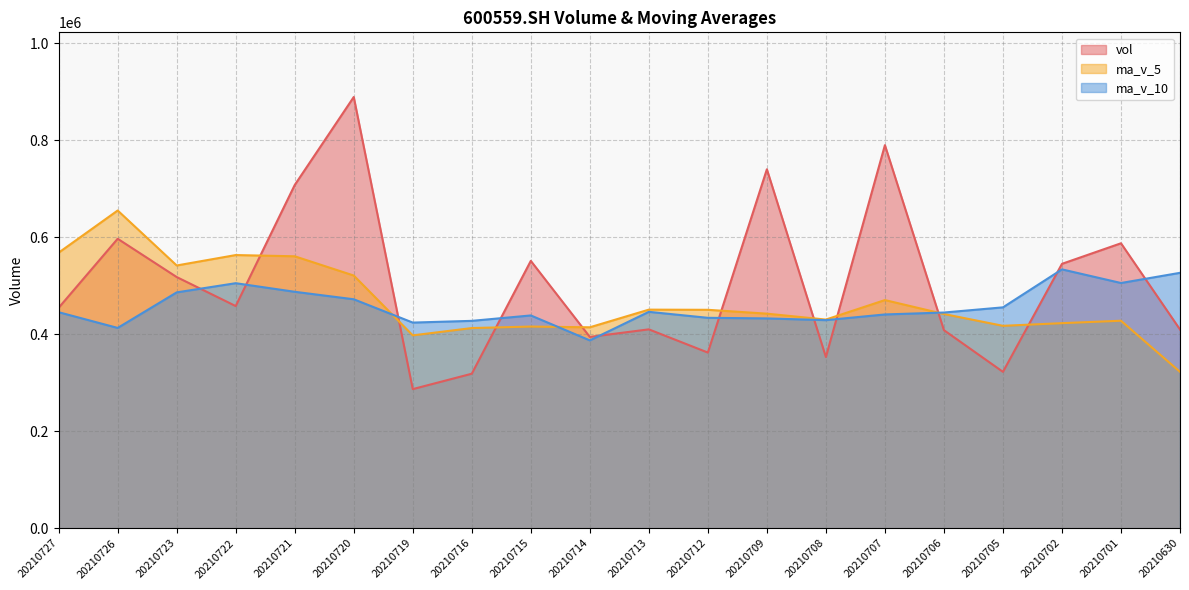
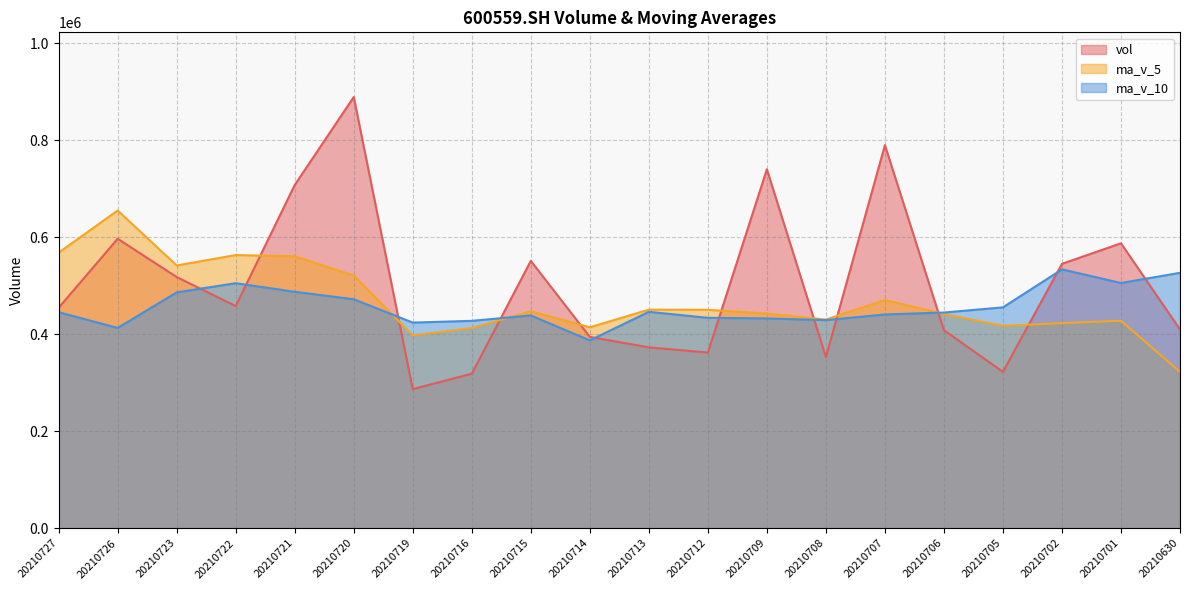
  {
    "vol": {
      "20210727": 450000,
      "20210726": 600000,
      "20210723": 520000,
      "20210722": 460000,
      "20210721": 710000,
      "20210720": 890000,
      "20210719": 290000,
      "20210716": 320000,
      "20210715": 550000,
      "20210714": 390000,
-     "20210713": 410000,
+     "20210713": 370000,
      "20210712": 360000,
      "20210709": 740000,
      "20210708": 350000,
      "20210707": 790000,
      "20210706": 410000,
      "20210705": 320000,
      "20210702": 550000,
      "20210701": 590000,
      "20210630": 410000
    },
    "ma_v_5": {
      "20210727": 570000,
      "20210726": 660000,
      "20210723": 540000,
      "20210722": 560000,
      "20210721": 560000,
      "20210720": 520000,
      "20210719": 400000,
      "20210716": 410000,
-     "20210715": 420000,
+     "20210715": 450000,
      "20210714": 410000,
      "20210712": 450000,
      "20210709": 440000,
      "20210707": 470000,
      "20210705": 420000,
      "20210702": 420000,
      "20210701": 430000,
      "20210630": 320000
    },
    "ma_v_10": {
      "20210727": 450000,
      "20210726": 410000,
      "20210723": 490000,
      "20210722": 510000,
      "20210721": 490000,
      "20210720": 470000,
      "20210719": 420000,
      "20210716": 430000,
      "20210715": 440000,
      "20210714": 390000,
      "20210712": 430000,
      "20210709": 430000,
      "20210707": 440000,
      "20210705": 460000,
      "20210702": 530000,
      "20210701": 510000,
      "20210630": 530000
    }
  }
